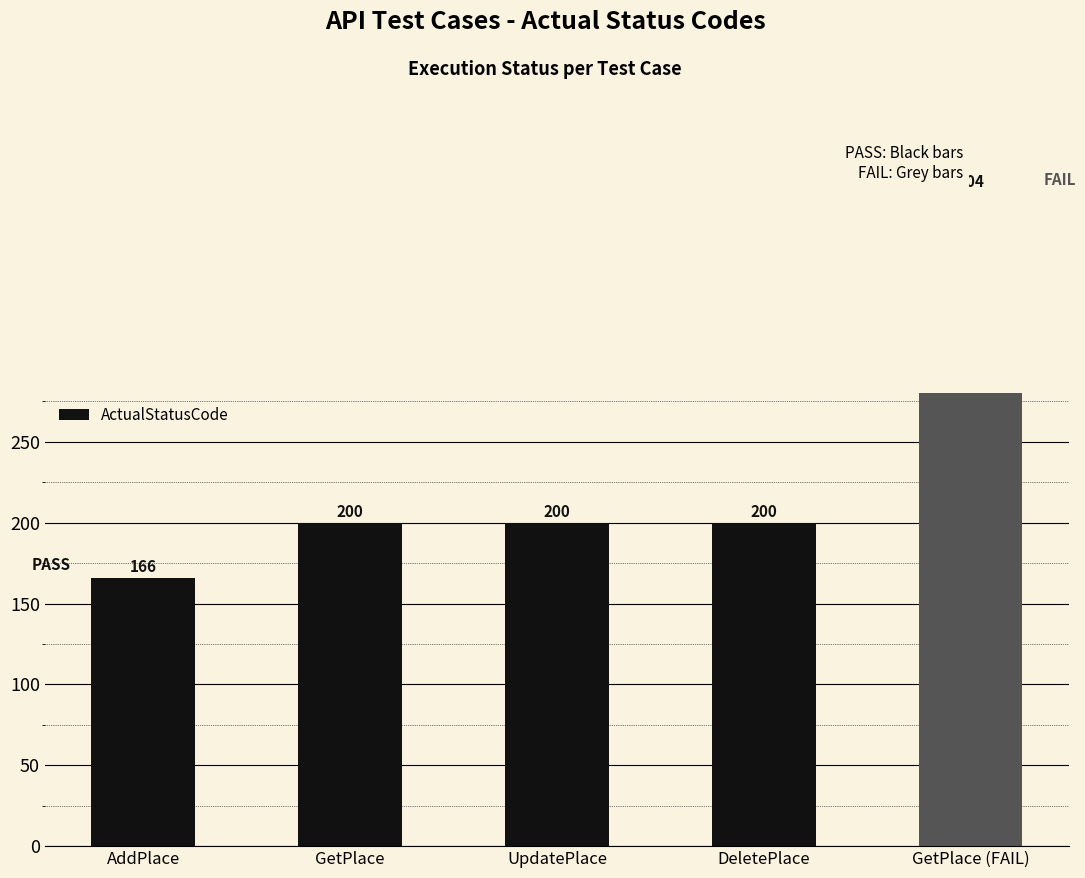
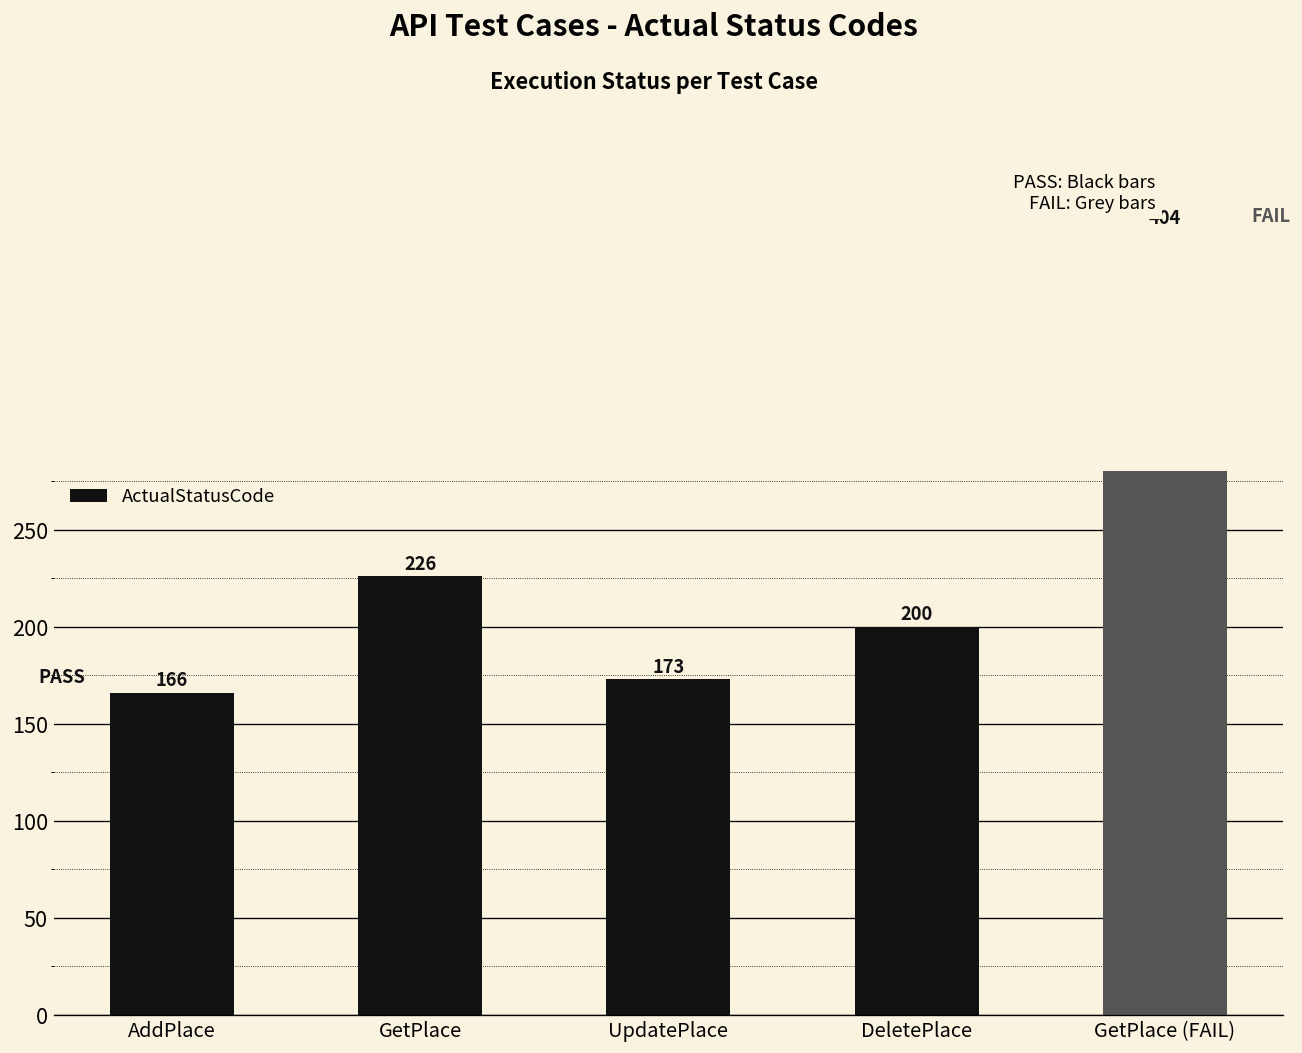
  {
    "AddPlace": 166,
-   "GetPlace": 200,
-   "UpdatePlace": 200,
+   "GetPlace": 226,
+   "UpdatePlace": 173,
    "DeletePlace": 200
  }
